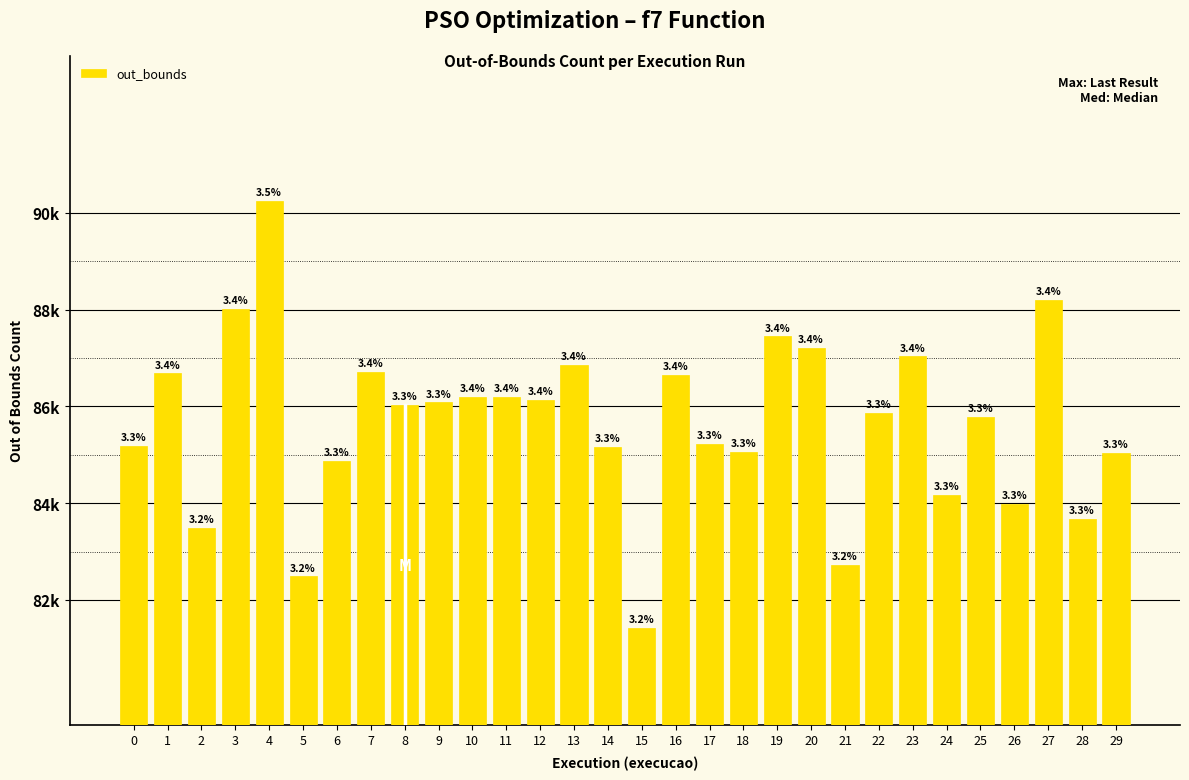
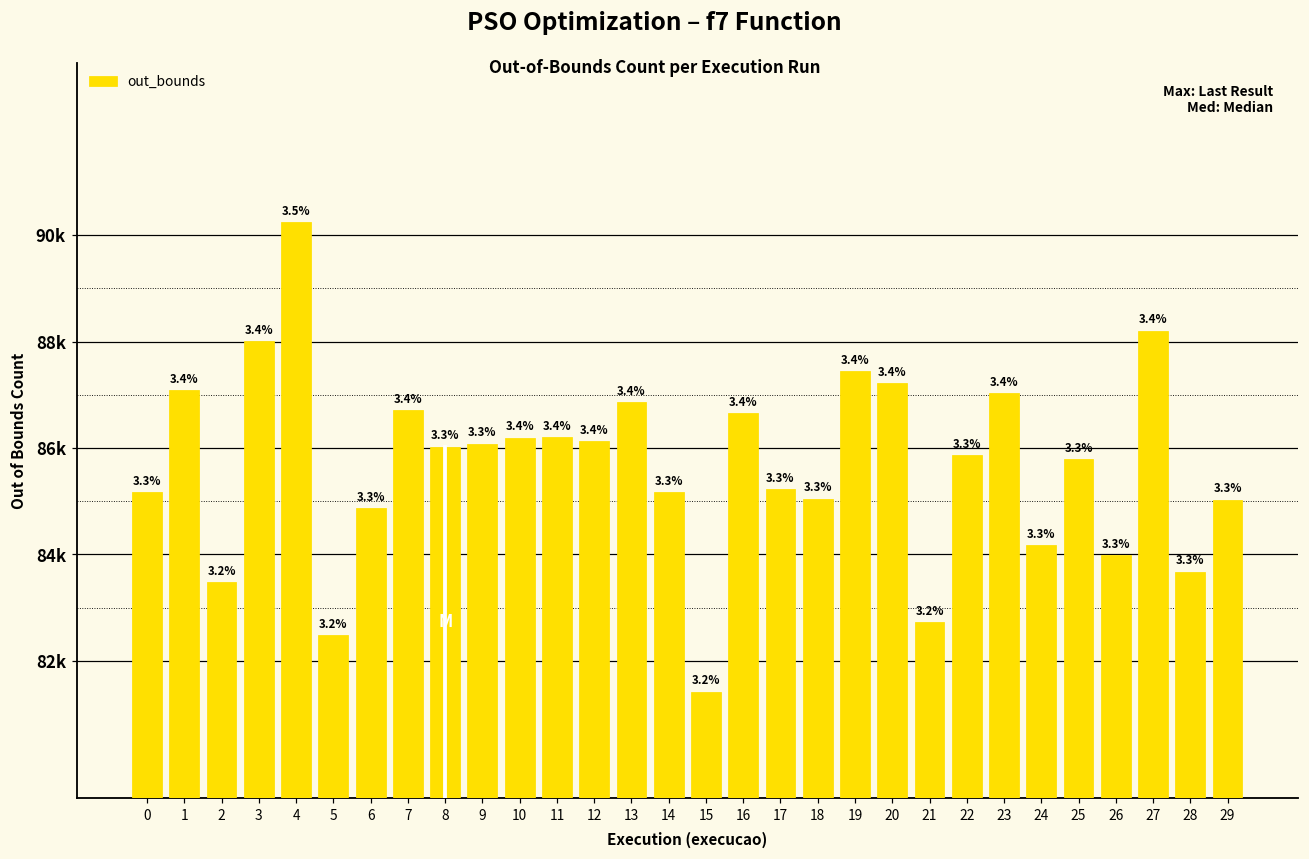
  {
    "out_bounds": {
-     "1": 86700
+     "1": 87100
    }
  }
